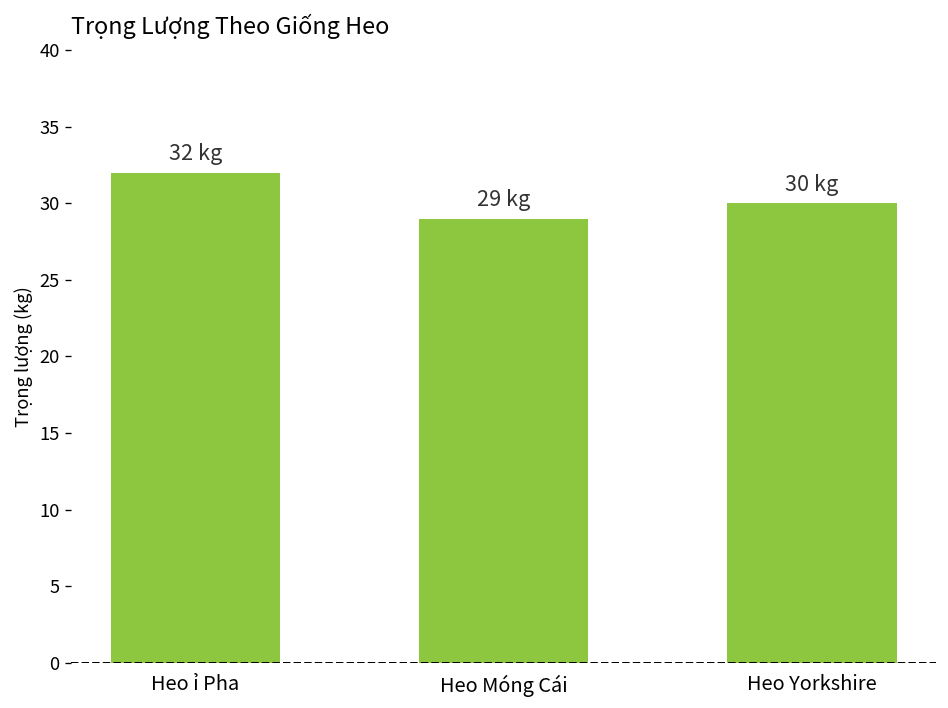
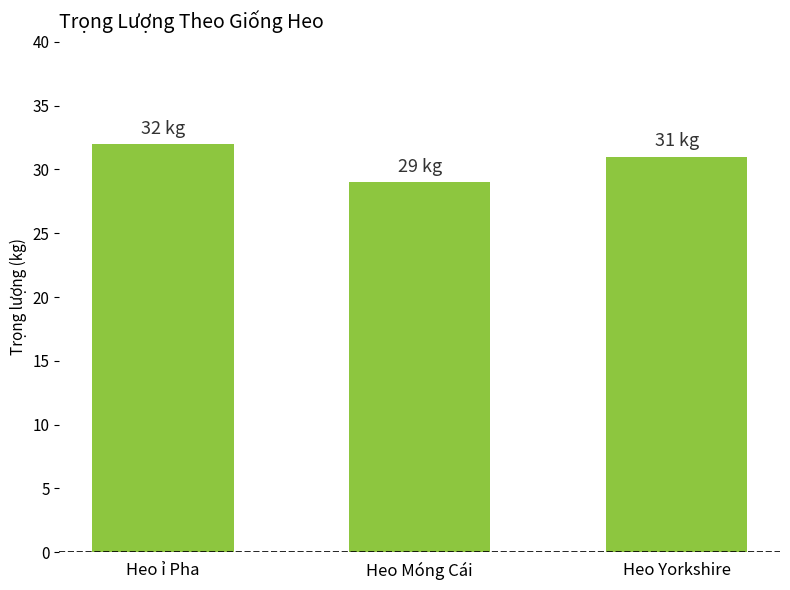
  {
    "Heo ỉ Pha": 32,
    "Heo Móng Cái": 29,
-   "Heo Yorkshire": 30
+   "Heo Yorkshire": 31
  }
